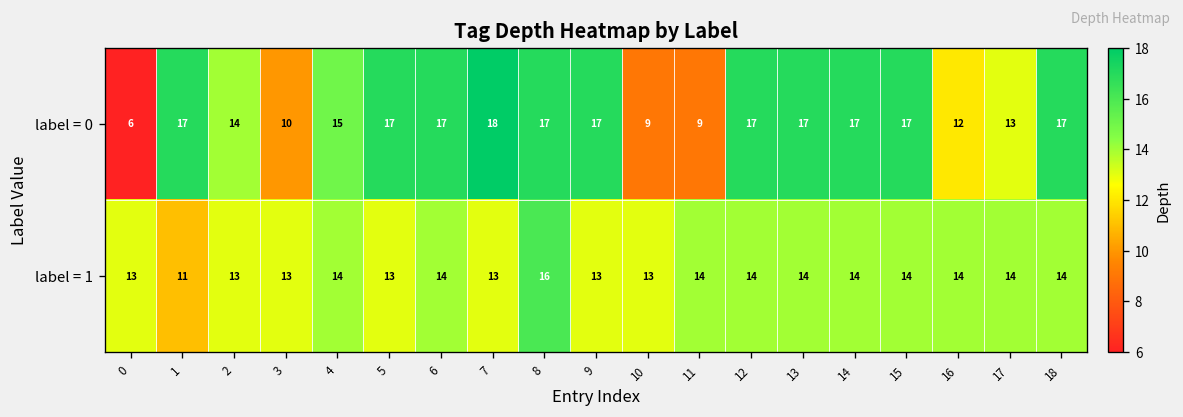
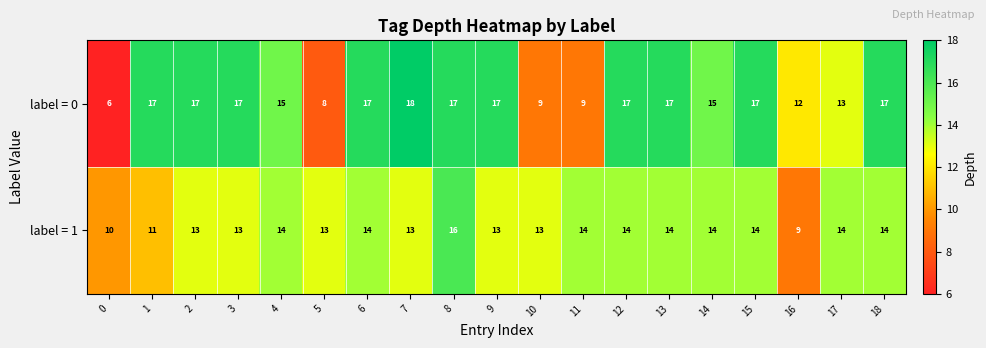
  {
    "label = 0": {
      "0": 6,
      "1": 17,
-     "2": 14,
-     "3": 10,
+     "2": 17,
+     "3": 17,
      "4": 15,
-     "5": 17,
+     "5": 8,
      "6": 17,
      "7": 18,
      "8": 17,
      "9": 17,
      "10": 9,
      "11": 9,
      "12": 17,
      "13": 17,
-     "14": 17,
+     "14": 15,
      "15": 17,
      "16": 12,
      "17": 13,
      "18": 17
    },
    "label = 1": {
-     "0": 13,
+     "0": 10,
      "1": 11,
      "2": 13,
      "3": 13,
      "4": 14,
      "5": 13,
      "6": 14,
      "7": 13,
      "8": 16,
      "9": 13,
      "10": 13,
      "11": 14,
      "12": 14,
      "13": 14,
      "14": 14,
      "15": 14,
-     "16": 14,
+     "16": 9,
      "17": 14,
      "18": 14
    }
  }
